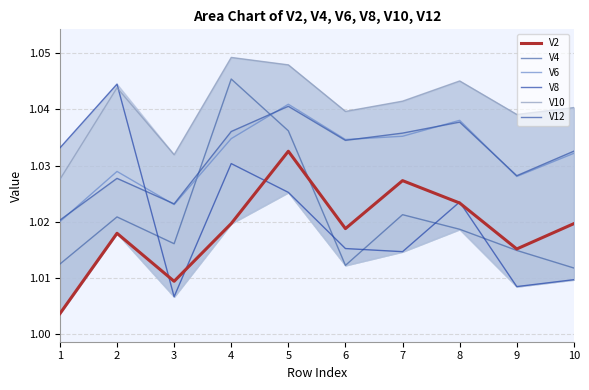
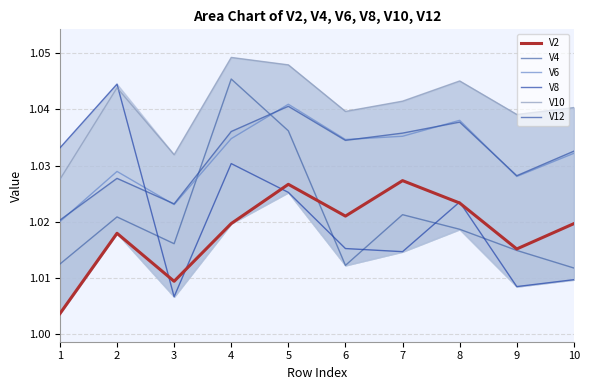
  {
    "V2": {
      "1": 1.004,
      "2": 1.018,
      "3": 1.009,
      "4": 1.020,
-     "5": 1.033,
-     "6": 1.019,
+     "5": 1.027,
+     "6": 1.021,
      "7": 1.027,
      "10": 1.020
    }
  }
